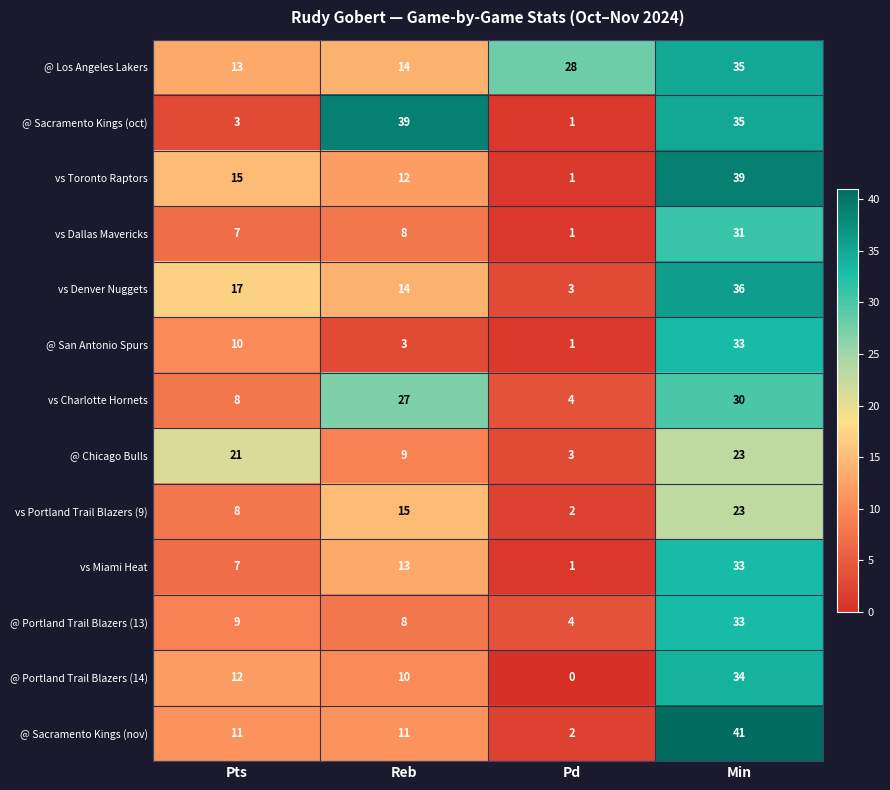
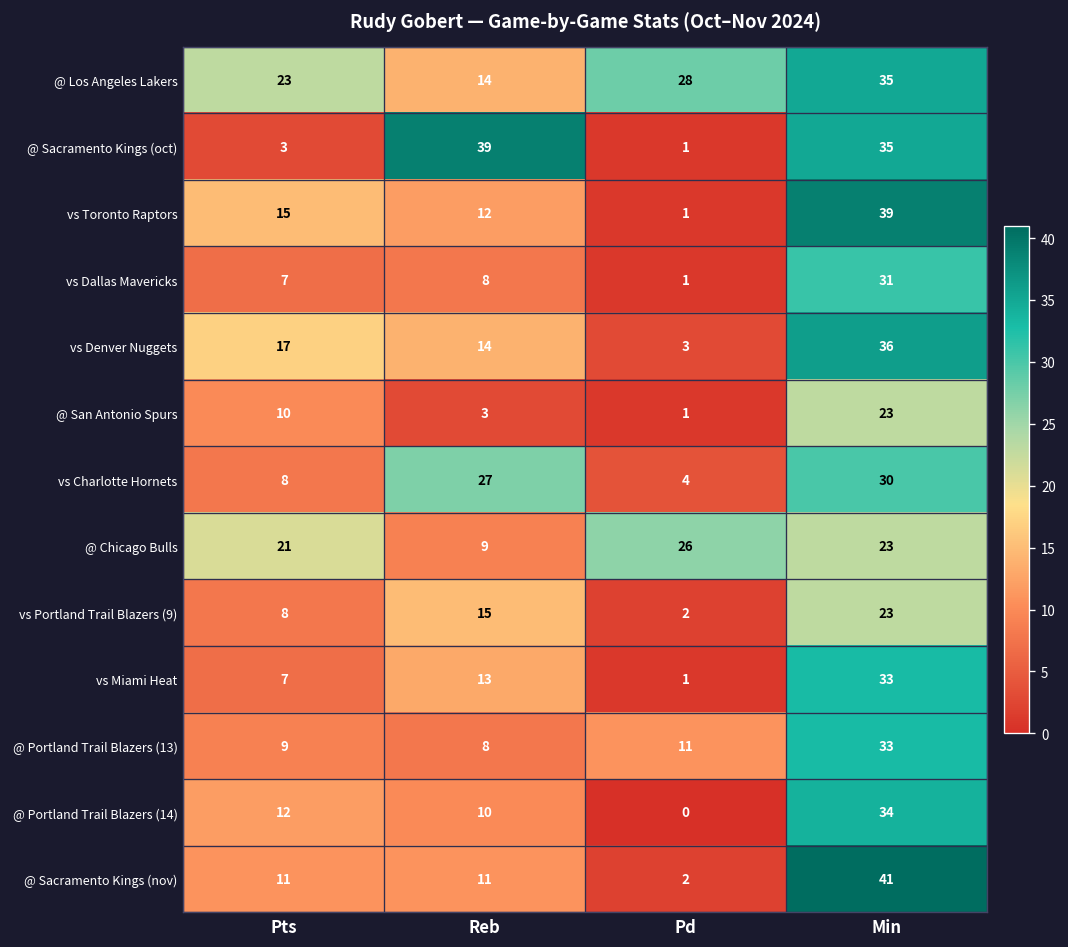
  {
    "@ Los Angeles Lakers": {
-     "Pts": 13,
+     "Pts": 23,
      "Reb": 14,
      "Pd": 28,
      "Min": 35
    },
    "@ Sacramento Kings (oct)": {
      "Pts": 3,
      "Reb": 39,
      "Pd": 1,
      "Min": 35
    },
    "vs Toronto Raptors": {
      "Pts": 15,
      "Reb": 12,
      "Pd": 1,
      "Min": 39
    },
    "vs Dallas Mavericks": {
      "Pts": 7,
      "Reb": 8,
      "Pd": 1,
      "Min": 31
    },
    "vs Denver Nuggets": {
      "Pts": 17,
      "Reb": 14,
      "Pd": 3,
      "Min": 36
    },
    "@ San Antonio Spurs": {
      "Pts": 10,
      "Reb": 3,
      "Pd": 1,
-     "Min": 33
+     "Min": 23
    },
    "vs Charlotte Hornets": {
      "Pts": 8,
      "Reb": 27,
      "Pd": 4,
      "Min": 30
    },
    "@ Chicago Bulls": {
      "Pts": 21,
      "Reb": 9,
-     "Pd": 3,
+     "Pd": 26,
      "Min": 23
    },
    "vs Portland Trail Blazers (9)": {
      "Pts": 8,
      "Reb": 15,
      "Pd": 2,
      "Min": 23
    },
    "vs Miami Heat": {
      "Pts": 7,
      "Reb": 13,
      "Pd": 1,
      "Min": 33
    },
    "@ Portland Trail Blazers (13)": {
      "Pts": 9,
      "Reb": 8,
-     "Pd": 4,
+     "Pd": 11,
      "Min": 33
    },
    "@ Portland Trail Blazers (14)": {
      "Pts": 12,
      "Reb": 10,
      "Pd": 0,
      "Min": 34
    },
    "@ Sacramento Kings (nov)": {
      "Pts": 11,
      "Reb": 11,
      "Pd": 2,
      "Min": 41
    }
  }
